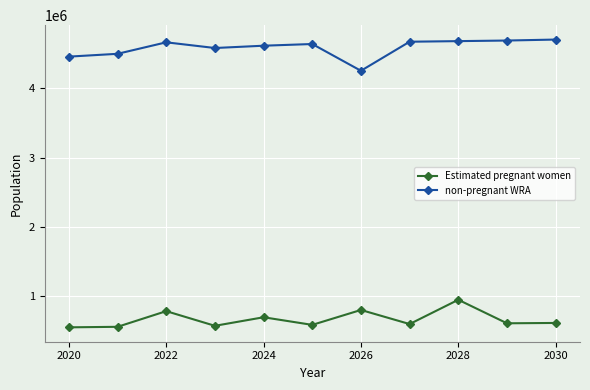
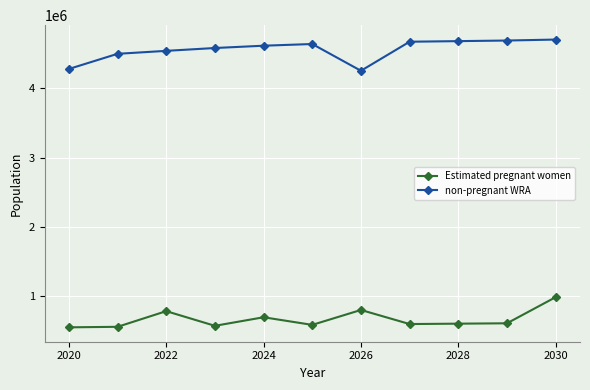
  {
    "Estimated pregnant women": {
      "2020": 600000,
      "2022": 800000,
      "2024": 700000,
      "2026": 800000,
-     "2028": 1000000,
-     "2030": 600000
+     "2028": 600000,
+     "2030": 1000000
    },
    "non-pregnant WRA": {
-     "2020": 4500000,
-     "2022": 4700000,
+     "2020": 4300000,
+     "2022": 4500000,
      "2024": 4600000,
      "2026": 4300000,
      "2028": 4700000,
      "2030": 4700000
    }
  }
